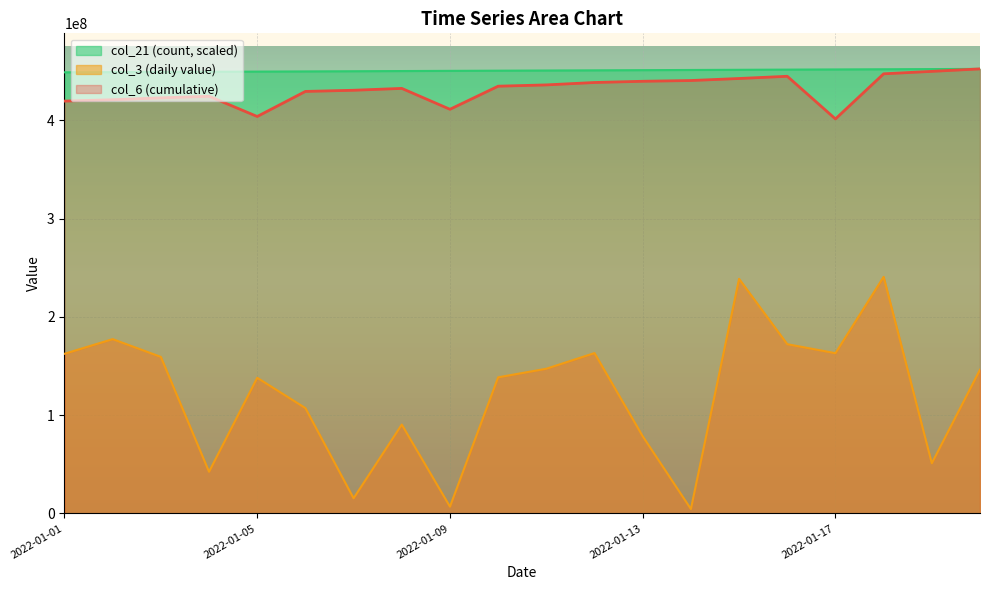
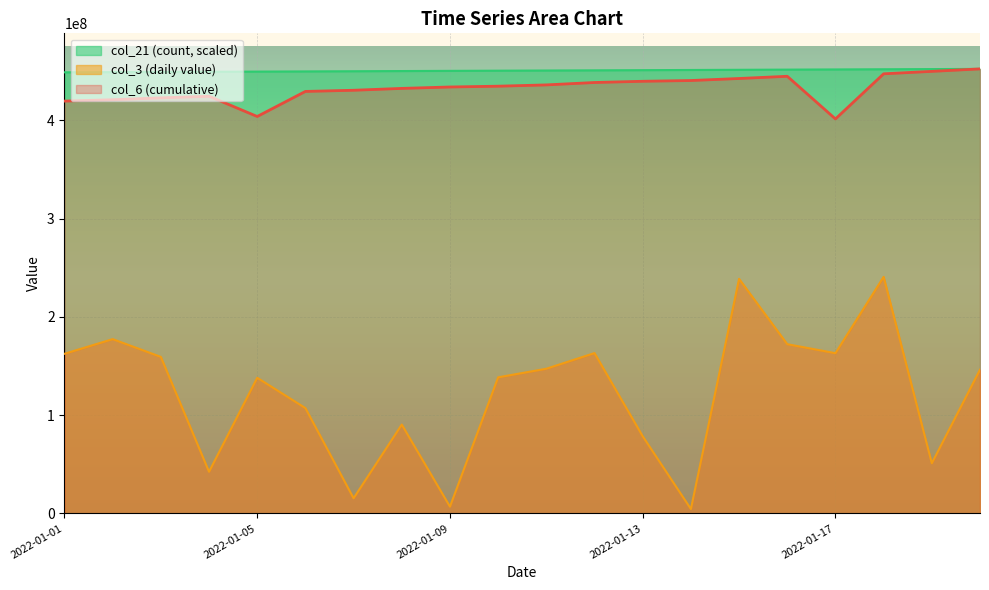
  {
    "col_21 (count, scaled)": {
      "2022-01-01": 450000000,
      "2022-01-05": 450000000,
      "2022-01-09": 450000000,
      "2022-01-13": 450000000,
      "2022-01-17": 450000000
    },
    "col_3 (daily value)": {
      "2022-01-01": 160000000,
      "2022-01-05": 140000000,
      "2022-01-09": 10000000,
      "2022-01-13": 80000000,
      "2022-01-17": 160000000
    },
    "col_6 (cumulative)": {
      "2022-01-01": 420000000,
      "2022-01-05": 400000000,
-     "2022-01-09": 410000000,
+     "2022-01-09": 430000000,
      "2022-01-13": 440000000,
      "2022-01-17": 400000000
    }
  }
